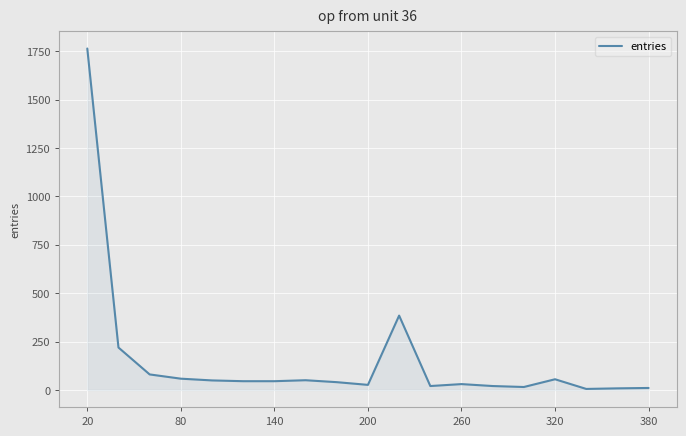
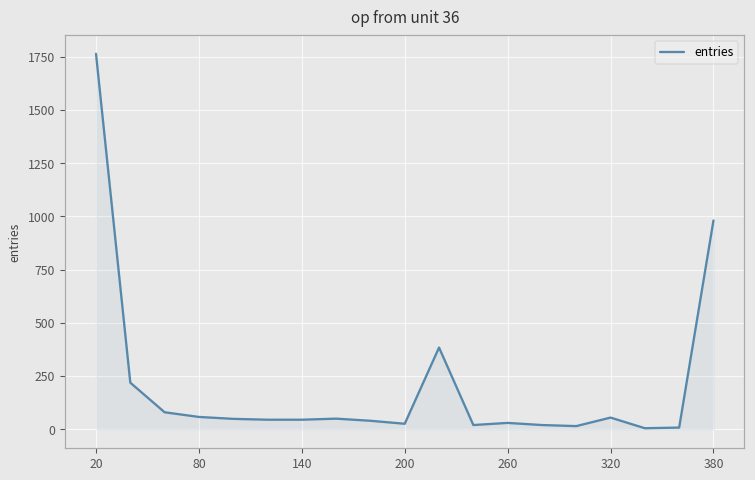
  {
    "20": 1760,
    "80": 60,
    "140": 50,
    "200": 30,
    "260": 30,
    "320": 60,
-   "380": 10
+   "380": 980
  }
